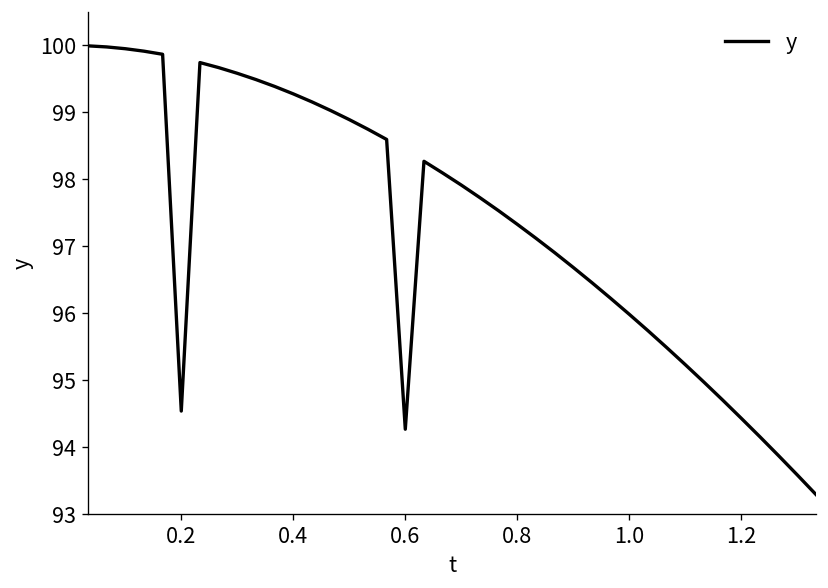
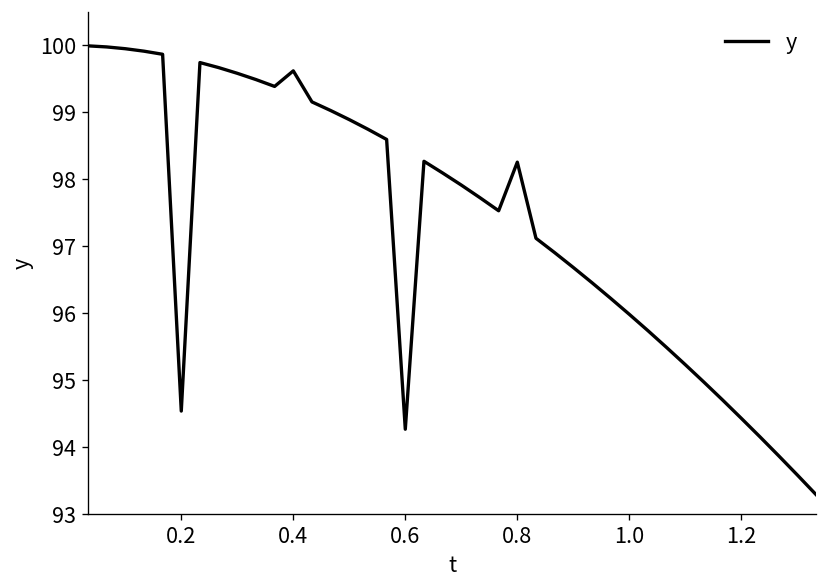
  {
    "0.2": 94.5,
-   "0.4": 99.3,
+   "0.4": 99.6,
    "0.6": 94.3,
-   "0.8": 97.3,
+   "0.8": 98.3,
    "1.0": 96.0,
    "1.2": 94.4
  }
